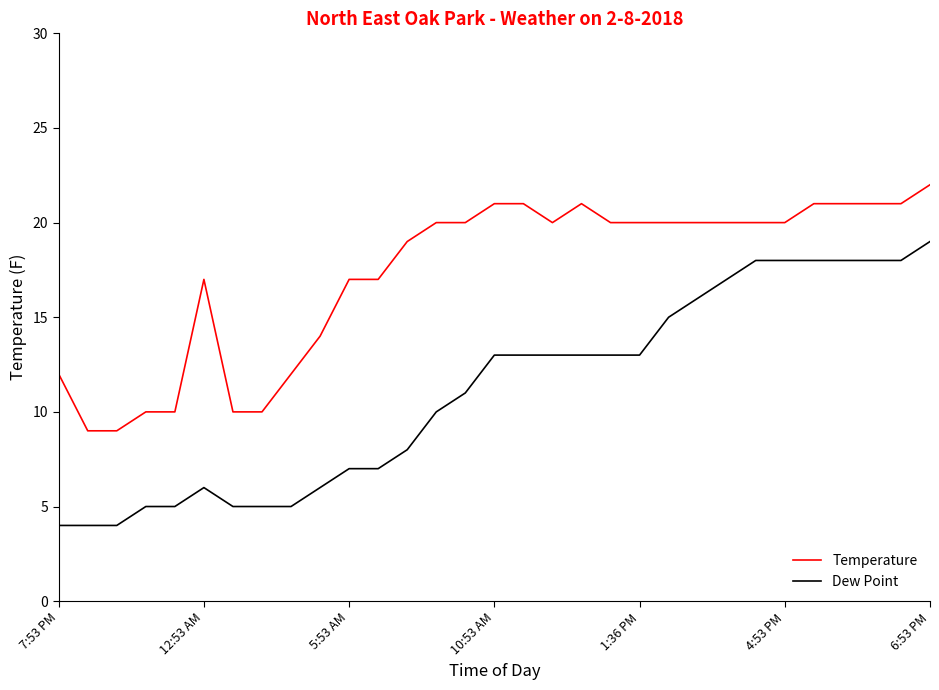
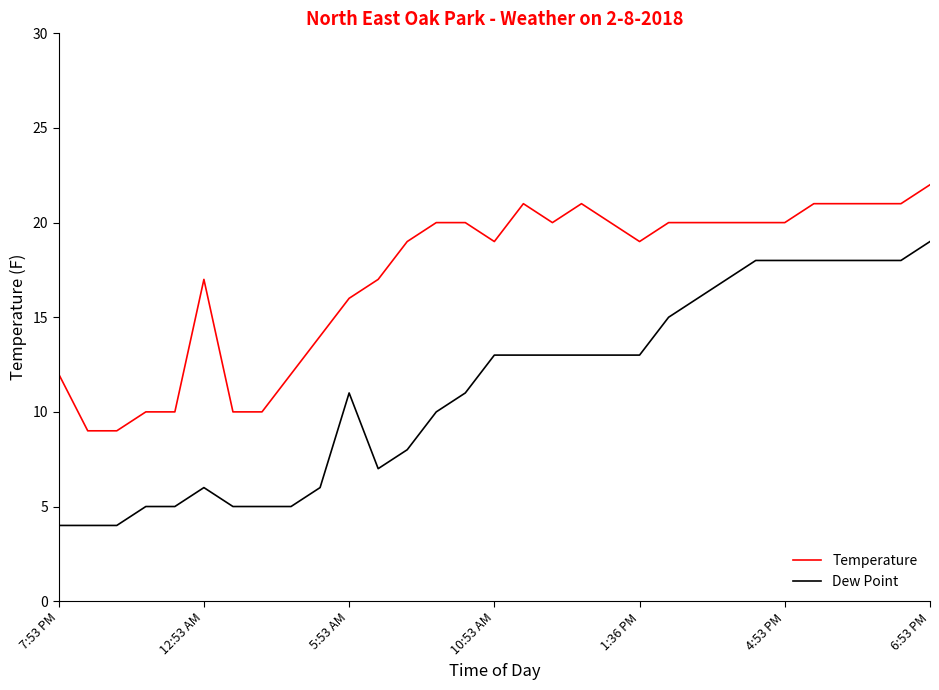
  {
    "Temperature": {
      "7:53 PM": 12,
      "12:53 AM": 17,
-     "5:53 AM": 17,
-     "10:53 AM": 21,
-     "1:36 PM": 20,
+     "5:53 AM": 16,
+     "10:53 AM": 19,
+     "1:36 PM": 19,
      "4:53 PM": 20,
      "6:53 PM": 22
    },
    "Dew Point": {
      "7:53 PM": 4,
      "12:53 AM": 6,
-     "5:53 AM": 7,
+     "5:53 AM": 11,
      "10:53 AM": 13,
      "1:36 PM": 13,
      "4:53 PM": 18,
      "6:53 PM": 19
    }
  }
